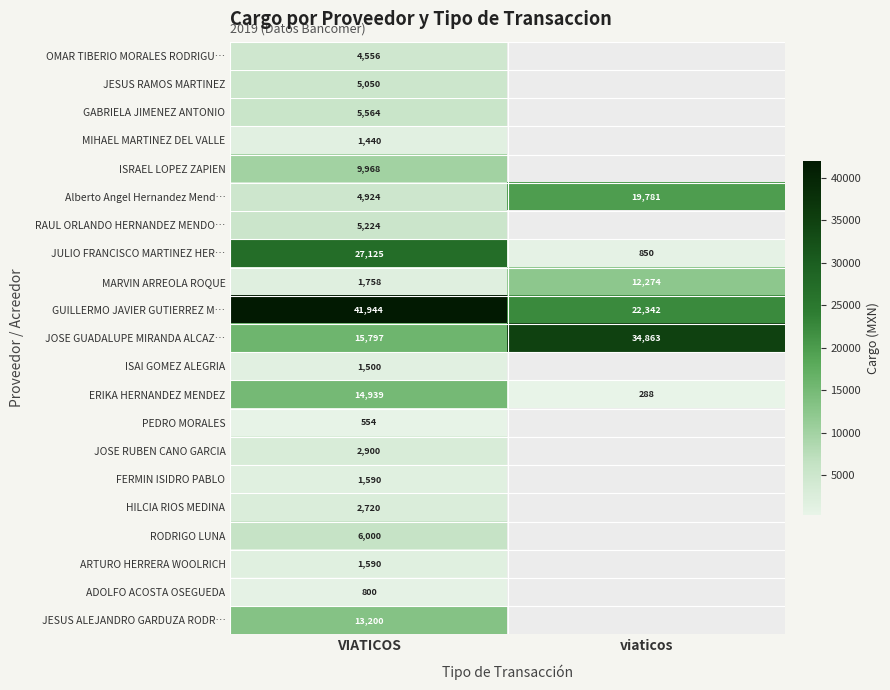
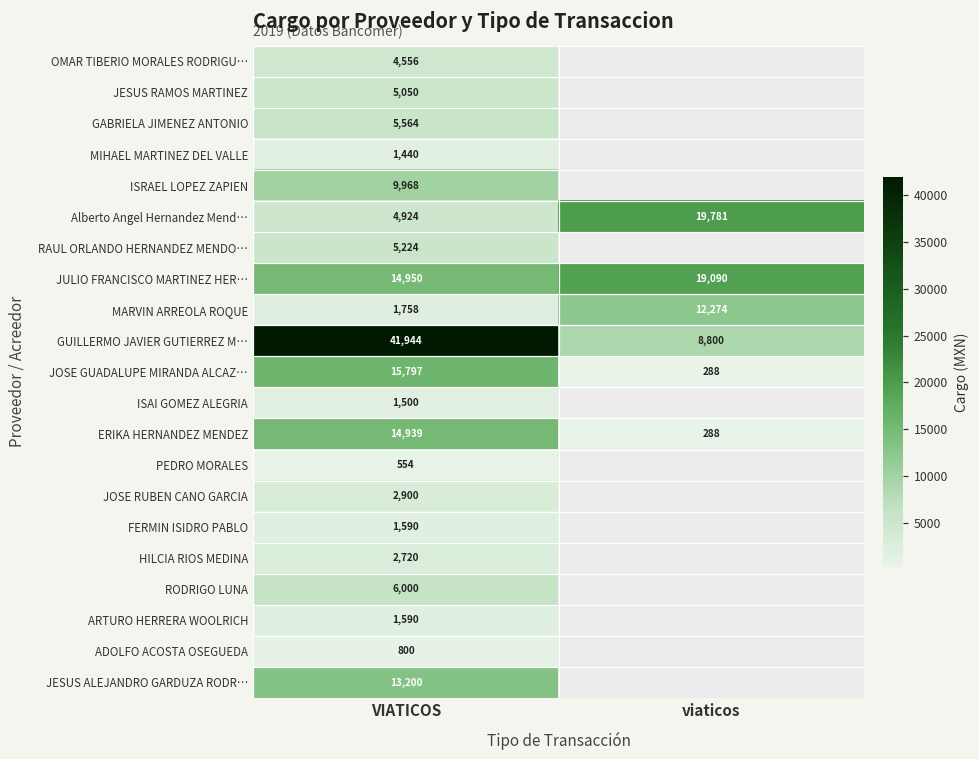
  {
    "OMAR TIBERIO MORALES RODRIGU…": {
      "VIATICOS": "4,556"
    },
    "JESUS RAMOS MARTINEZ": {
      "VIATICOS": "5,050"
    },
    "GABRIELA JIMENEZ ANTONIO": {
      "VIATICOS": "5,564"
    },
    "MIHAEL MARTINEZ DEL VALLE": {
      "VIATICOS": "1,440"
    },
    "ISRAEL LOPEZ ZAPIEN": {
      "VIATICOS": "9,968"
    },
    "Alberto Angel Hernandez Mend…": {
      "VIATICOS": "4,924",
      "viaticos": "19,781"
    },
    "RAUL ORLANDO HERNANDEZ MENDO…": {
      "VIATICOS": "5,224"
    },
    "JULIO FRANCISCO MARTINEZ HER…": {
-     "VIATICOS": "27,125",
-     "viaticos": "850"
+     "VIATICOS": "14,950",
+     "viaticos": "19,090"
    },
    "MARVIN ARREOLA ROQUE": {
      "VIATICOS": "1,758",
      "viaticos": "12,274"
    },
    "GUILLERMO JAVIER GUTIERREZ M…": {
      "VIATICOS": "41,944",
-     "viaticos": "22,342"
+     "viaticos": "8,800"
    },
    "JOSE GUADALUPE MIRANDA ALCAZ…": {
      "VIATICOS": "15,797",
-     "viaticos": "34,863"
+     "viaticos": "288"
    },
    "ISAI GOMEZ ALEGRIA": {
      "VIATICOS": "1,500"
    },
    "ERIKA HERNANDEZ MENDEZ": {
      "VIATICOS": "14,939",
      "viaticos": "288"
    },
    "PEDRO MORALES": {
      "VIATICOS": "554"
    },
    "JOSE RUBEN CANO GARCIA": {
      "VIATICOS": "2,900"
    },
    "FERMIN ISIDRO PABLO": {
      "VIATICOS": "1,590"
    },
    "HILCIA RIOS MEDINA": {
      "VIATICOS": "2,720"
    },
    "RODRIGO LUNA": {
      "VIATICOS": "6,000"
    },
    "ARTURO HERRERA WOOLRICH": {
      "VIATICOS": "1,590"
    },
    "ADOLFO ACOSTA OSEGUEDA": {
      "VIATICOS": "800"
    },
    "JESUS ALEJANDRO GARDUZA RODR…": {
      "VIATICOS": "13,200"
    }
  }
